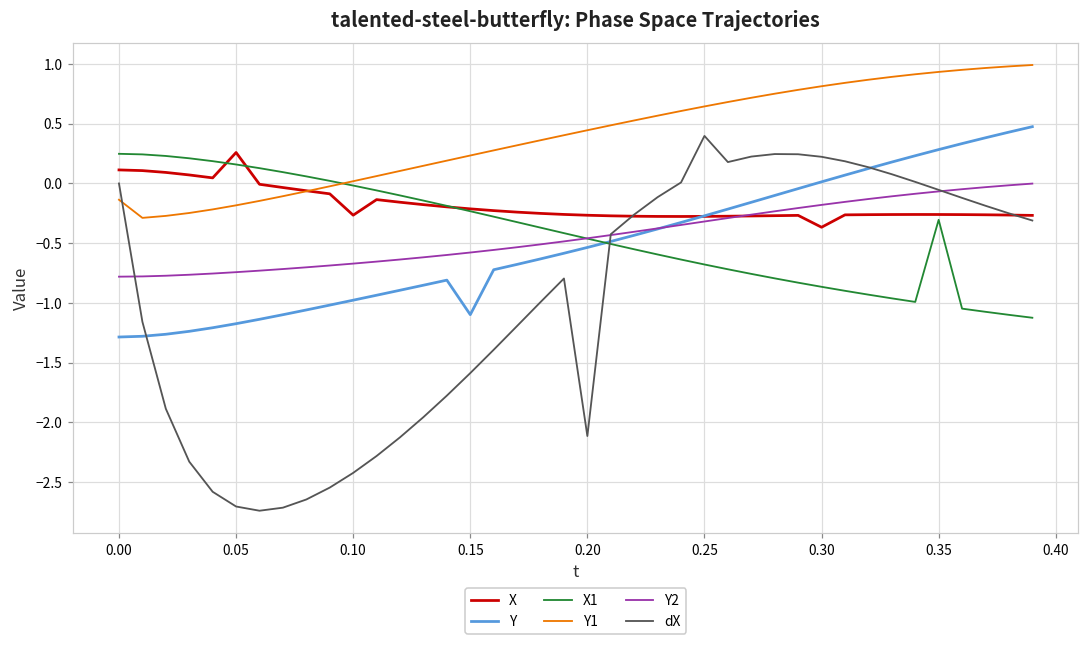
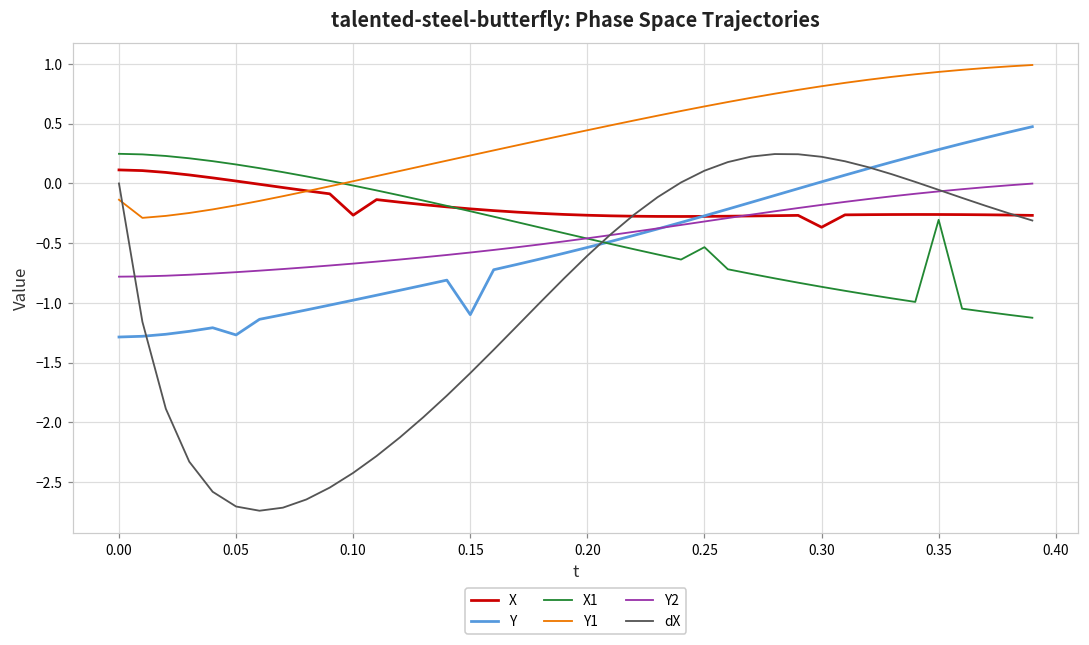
  {
    "X": {
      "0.00": 0.11,
-     "0.05": 0.26,
+     "0.05": 0.02,
      "0.10": -0.27,
      "0.20": -0.27,
      "0.30": -0.37,
      "0.35": -0.26
    },
    "Y": {
      "0.00": -1.28,
-     "0.05": -1.17,
+     "0.05": -1.27,
      "0.10": -0.98,
      "0.15": -1.10,
      "0.20": -0.54,
      "0.30": 0.01,
      "0.35": 0.28
    },
    "X1": {
      "0.00": 0.25,
      "0.05": 0.16,
      "0.10": -0.02,
-     "0.25": -0.68,
+     "0.25": -0.53,
      "0.30": -0.86,
      "0.35": -0.30
    },
    "Y1": {
      "0.00": -0.14,
      "0.05": -0.18,
      "0.10": 0.02,
      "0.15": 0.23,
      "0.20": 0.45,
      "0.25": 0.64,
      "0.30": 0.81,
      "0.35": 0.93
    },
    "Y2": {
      "0.00": -0.78,
      "0.05": -0.74,
      "0.10": -0.67,
      "0.15": -0.58,
      "0.25": -0.32,
      "0.30": -0.18
    },
    "dX": {
      "0.00": 0.00,
      "0.05": -2.70,
      "0.10": -2.42,
      "0.15": -1.59,
-     "0.20": -2.11,
-     "0.25": 0.40,
+     "0.20": -0.60,
+     "0.25": 0.11,
      "0.30": 0.22
    }
  }
